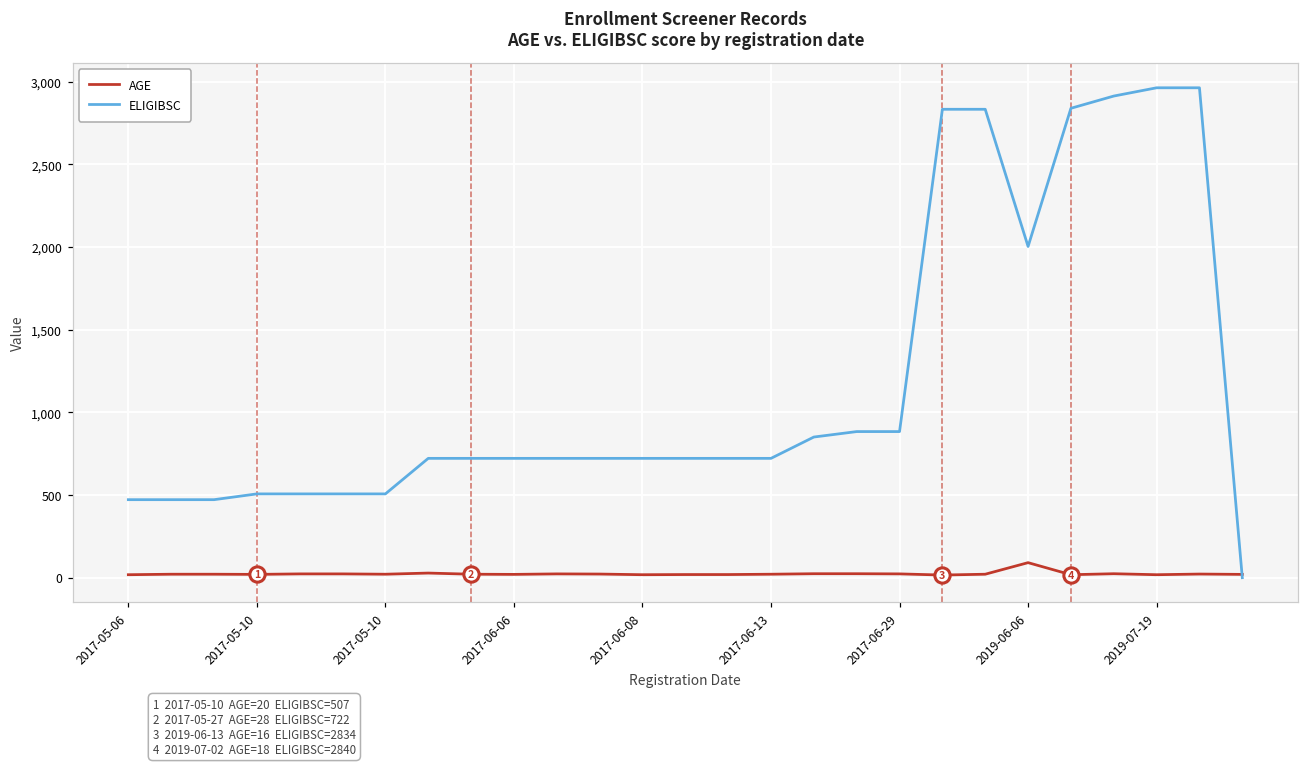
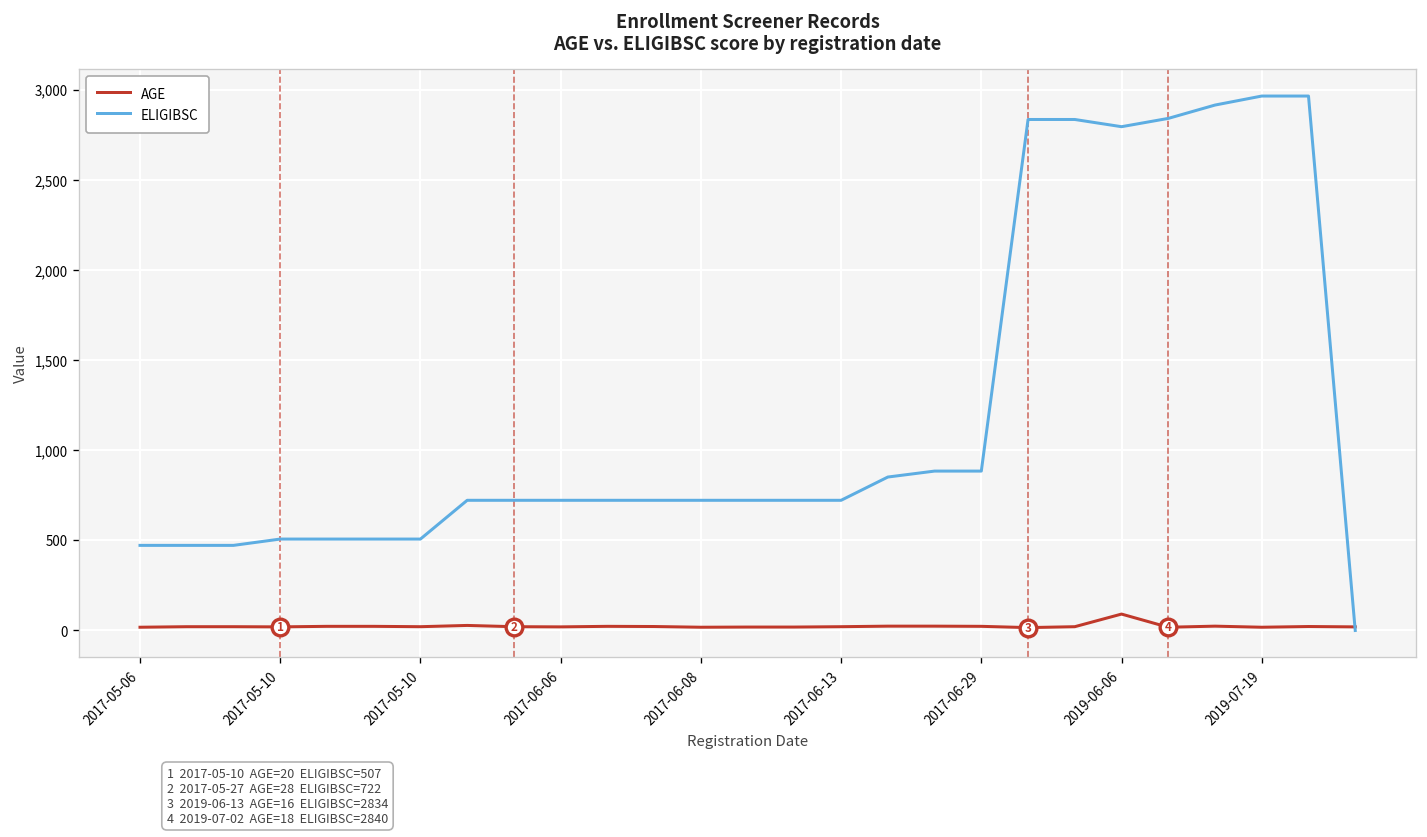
  {
    "AGE": {
      "2019-06-06": "90",
      "2019-07-19": "20"
    },
    "ELIGIBSC": {
-     "2019-06-06": "2,000",
+     "2019-06-06": "2,790",
      "2019-07-19": "2,960"
    }
  }
